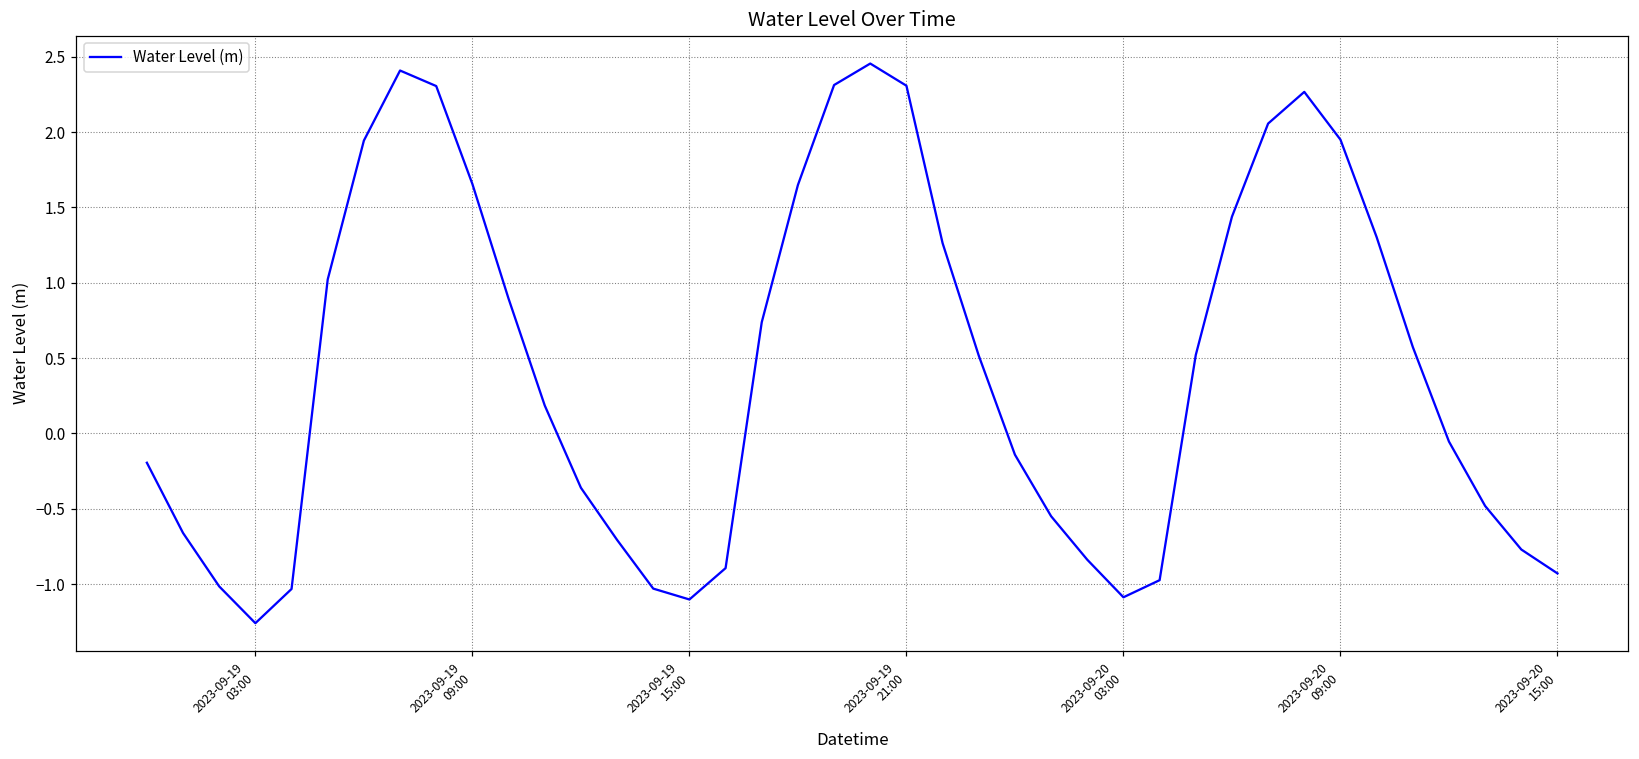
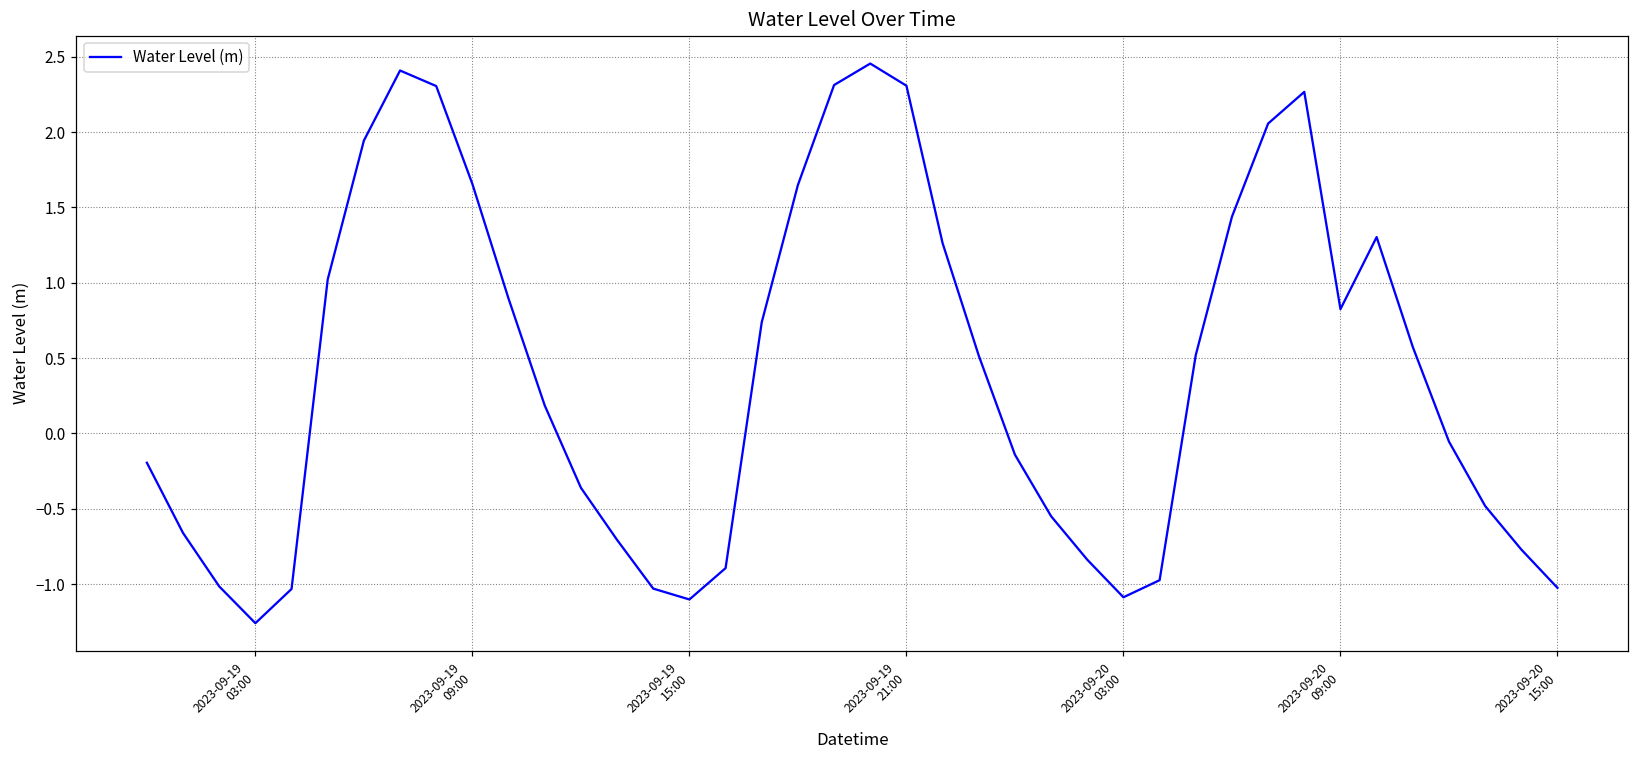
  {
    "2023-09-19 03:00": -1.26,
    "2023-09-19 09:00": 1.66,
    "2023-09-19 15:00": -1.10,
    "2023-09-19 21:00": 2.31,
    "2023-09-20 03:00": -1.09,
-   "2023-09-20 09:00": 1.95,
-   "2023-09-20 15:00": -0.93
+   "2023-09-20 09:00": 0.83,
+   "2023-09-20 15:00": -1.03
  }
